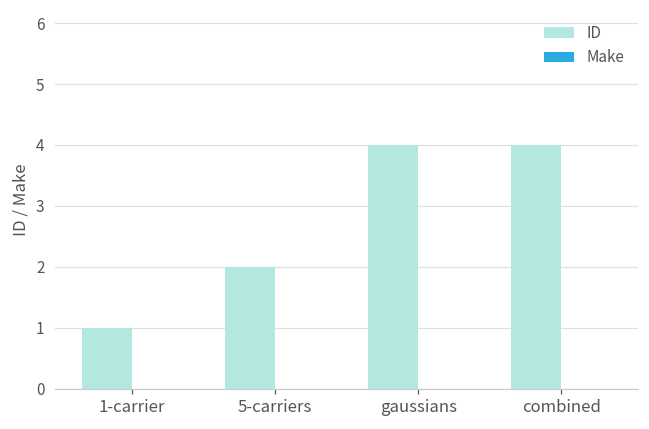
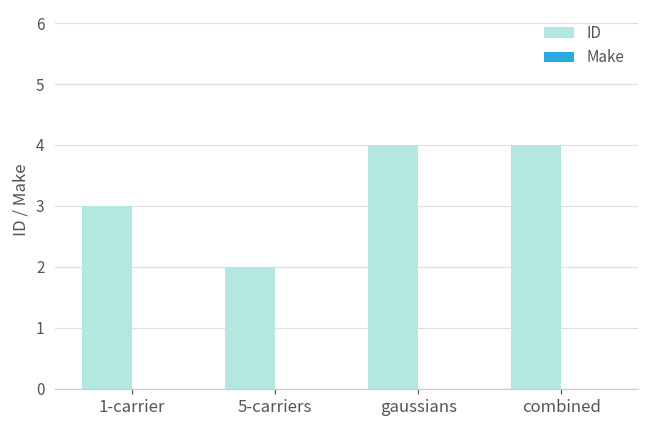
  {
    "ID": {
-     "1-carrier": 1,
+     "1-carrier": 3,
      "5-carriers": 2,
      "gaussians": 4,
      "combined": 4
    },
    "Make": {
      "1-carrier": 0,
      "5-carriers": 0,
      "gaussians": 0,
      "combined": 0
    }
  }
